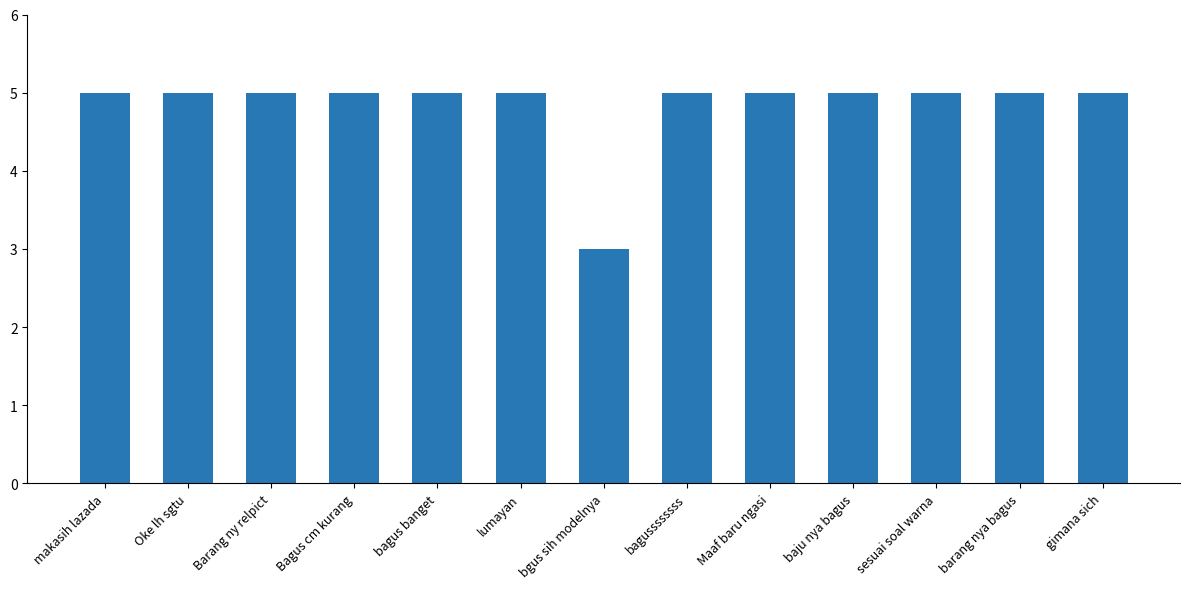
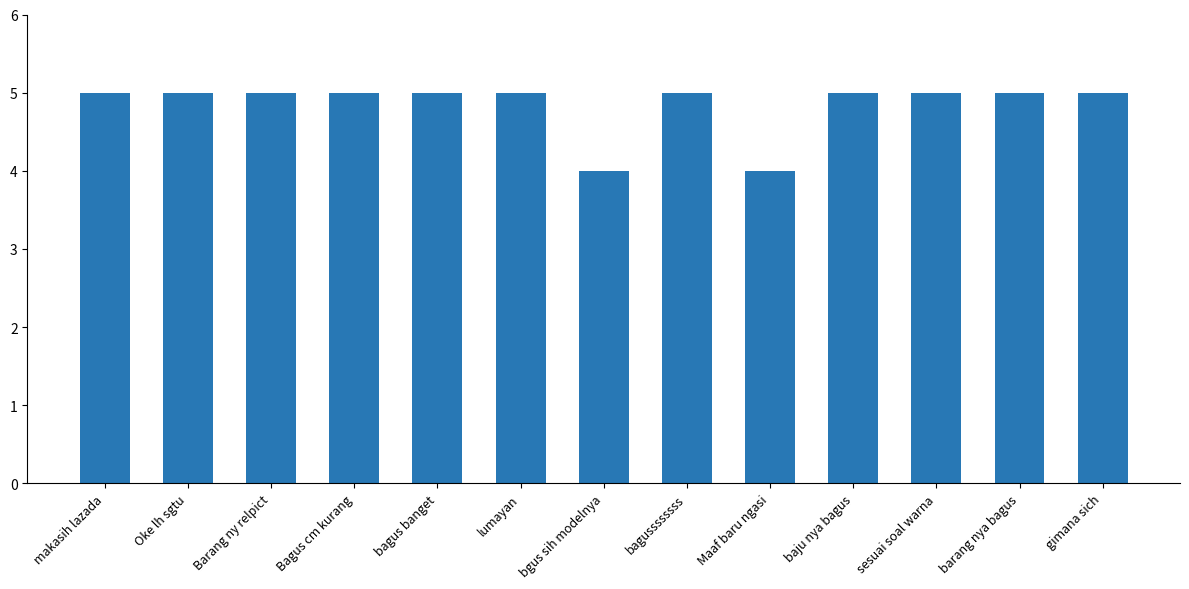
  {
    "makasih lazada": 5,
    "Oke lh sgtu": 5,
    "Barang ny relpict": 5,
    "Bagus cm kurang": 5,
    "bagus banget": 5,
    "lumayan": 5,
-   "bgus sih modelnya": 3,
+   "bgus sih modelnya": 4,
    "bagussssssss": 5,
-   "Maaf baru ngasi": 5,
+   "Maaf baru ngasi": 4,
    "baju nya bagus": 5,
    "sesuai soal warna": 5,
    "barang nya bagus": 5,
    "gimana sich": 5
  }
